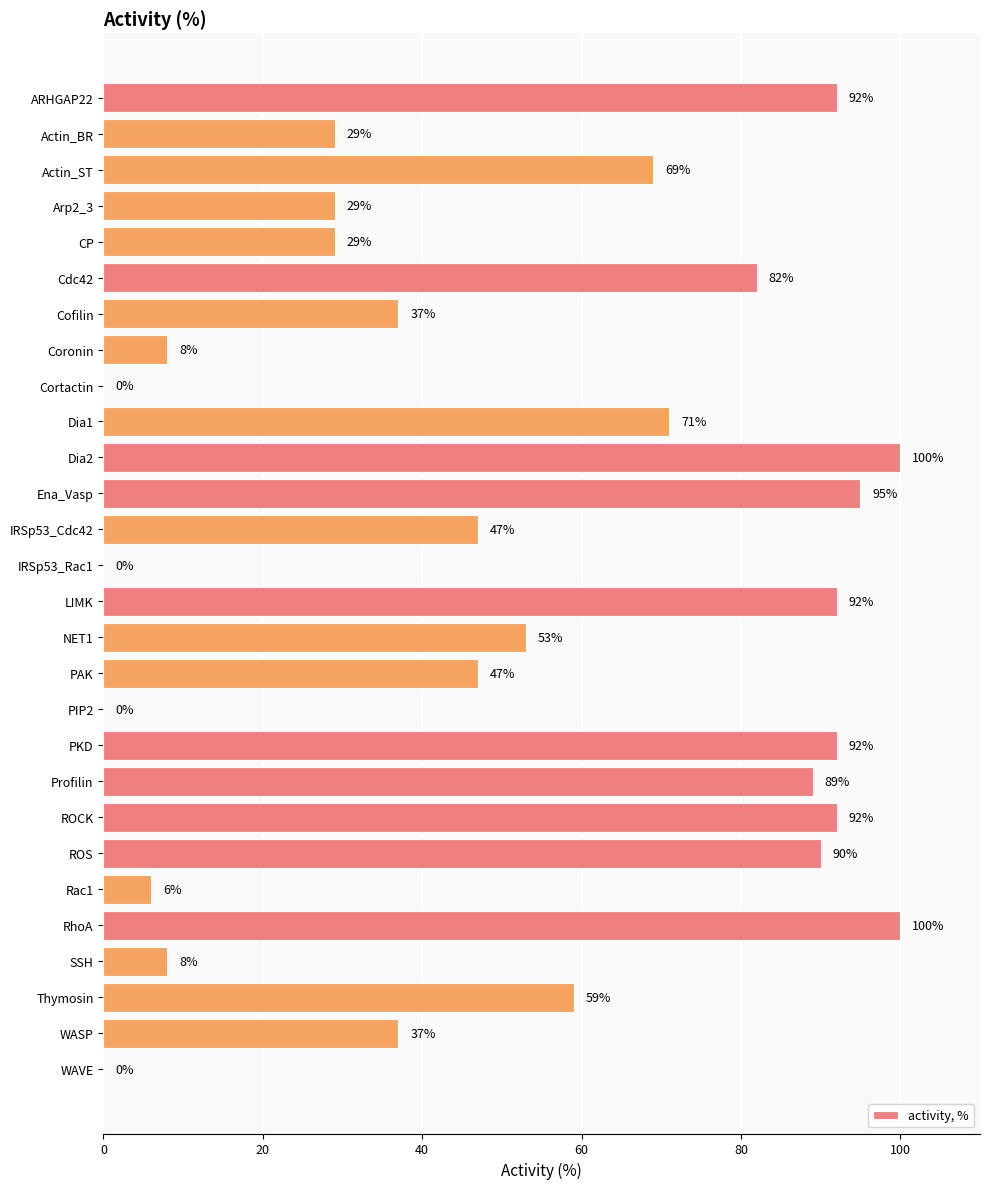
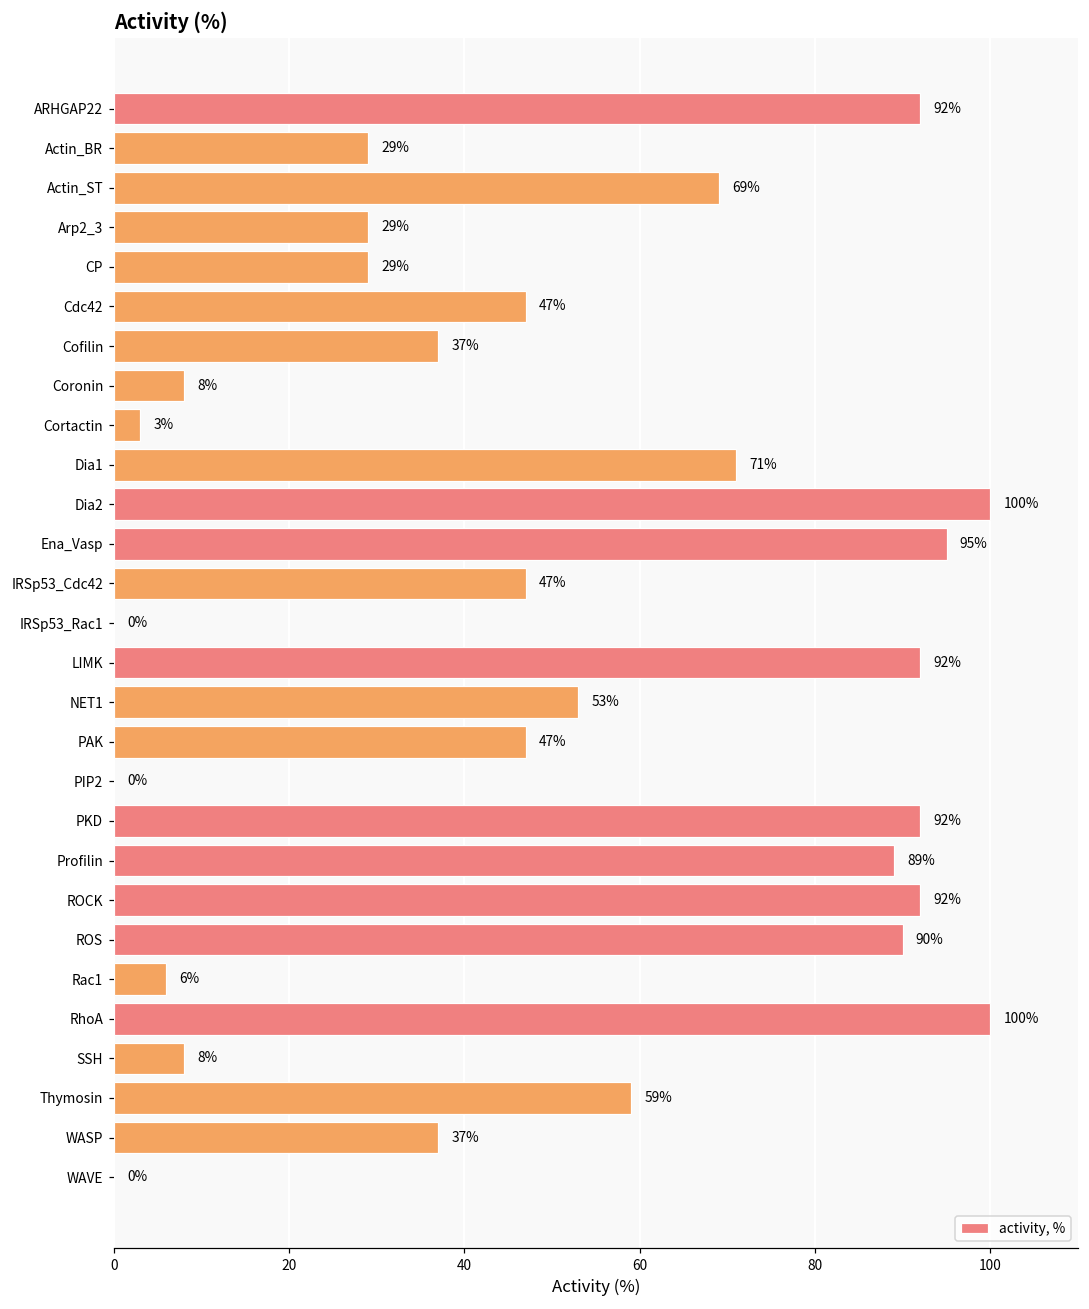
  {
    "ARHGAP22": "92%",
    "Actin_BR": "29%",
    "Actin_ST": "69%",
    "Arp2_3": "29%",
    "CP": "29%",
-   "Cdc42": "82%",
+   "Cdc42": "47%",
    "Cofilin": "37%",
    "Coronin": "8%",
-   "Cortactin": "0%",
+   "Cortactin": "3%",
    "Dia1": "71%",
    "Dia2": "100%",
    "Ena_Vasp": "95%",
    "IRSp53_Cdc42": "47%",
    "IRSp53_Rac1": "0%",
    "LIMK": "92%",
    "NET1": "53%",
    "PAK": "47%",
    "PIP2": "0%",
    "PKD": "92%",
    "Profilin": "89%",
    "ROCK": "92%",
    "ROS": "90%",
    "Rac1": "6%",
    "RhoA": "100%",
    "SSH": "8%",
    "Thymosin": "59%",
    "WASP": "37%",
    "WAVE": "0%"
  }
